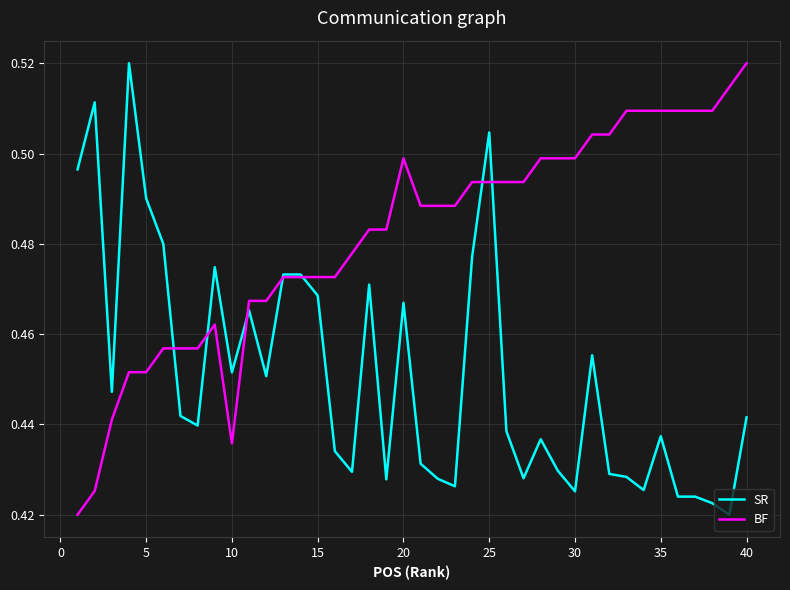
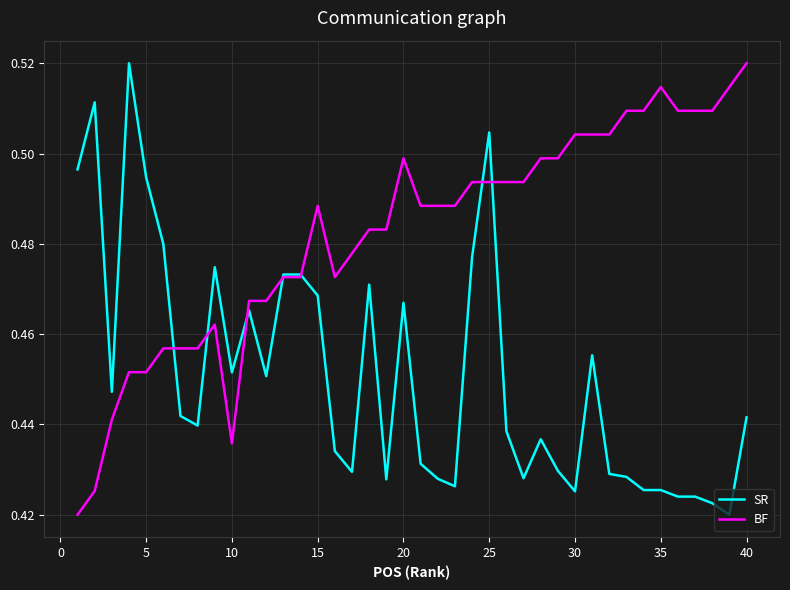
  {
    "SR": {
-     "5": 0.490,
+     "5": 0.495,
      "10": 0.452,
      "15": 0.469,
      "20": 0.467,
      "25": 0.505,
      "30": 0.425,
-     "35": 0.437,
+     "35": 0.425,
      "40": 0.442
    },
    "BF": {
      "5": 0.452,
      "10": 0.436,
-     "15": 0.473,
+     "15": 0.488,
      "20": 0.499,
      "25": 0.494,
-     "30": 0.499,
-     "35": 0.509,
+     "30": 0.504,
+     "35": 0.515,
      "40": 0.520
    }
  }
